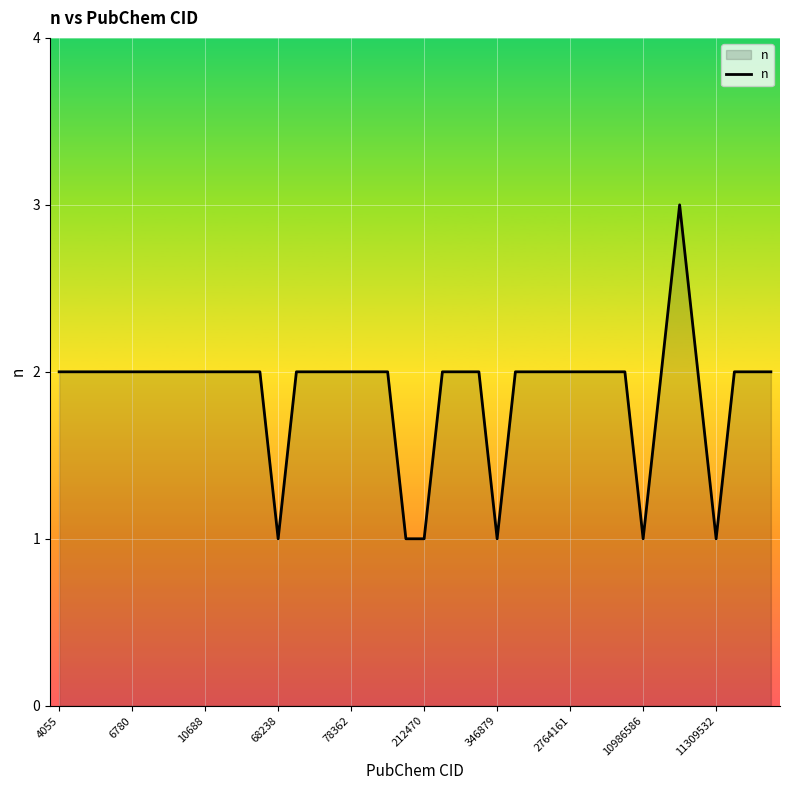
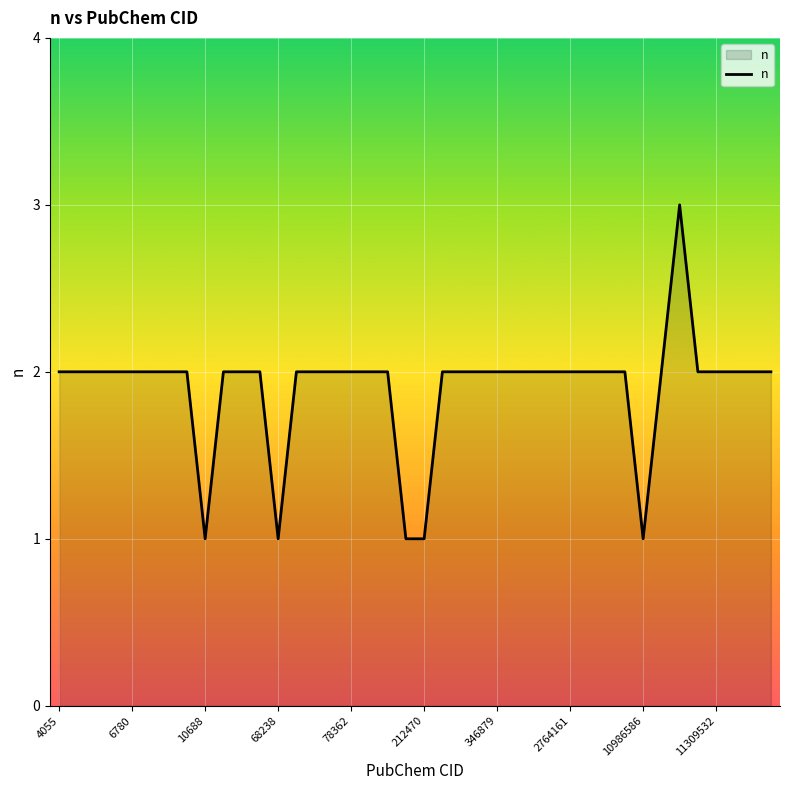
  {
    "4055": 2,
    "6780": 2,
-   "10688": 2,
+   "10688": 1,
    "68238": 1,
    "78362": 2,
    "212470": 1,
-   "346879": 1,
+   "346879": 2,
    "2764161": 2,
    "10986586": 1,
-   "11309532": 1
+   "11309532": 2
  }
